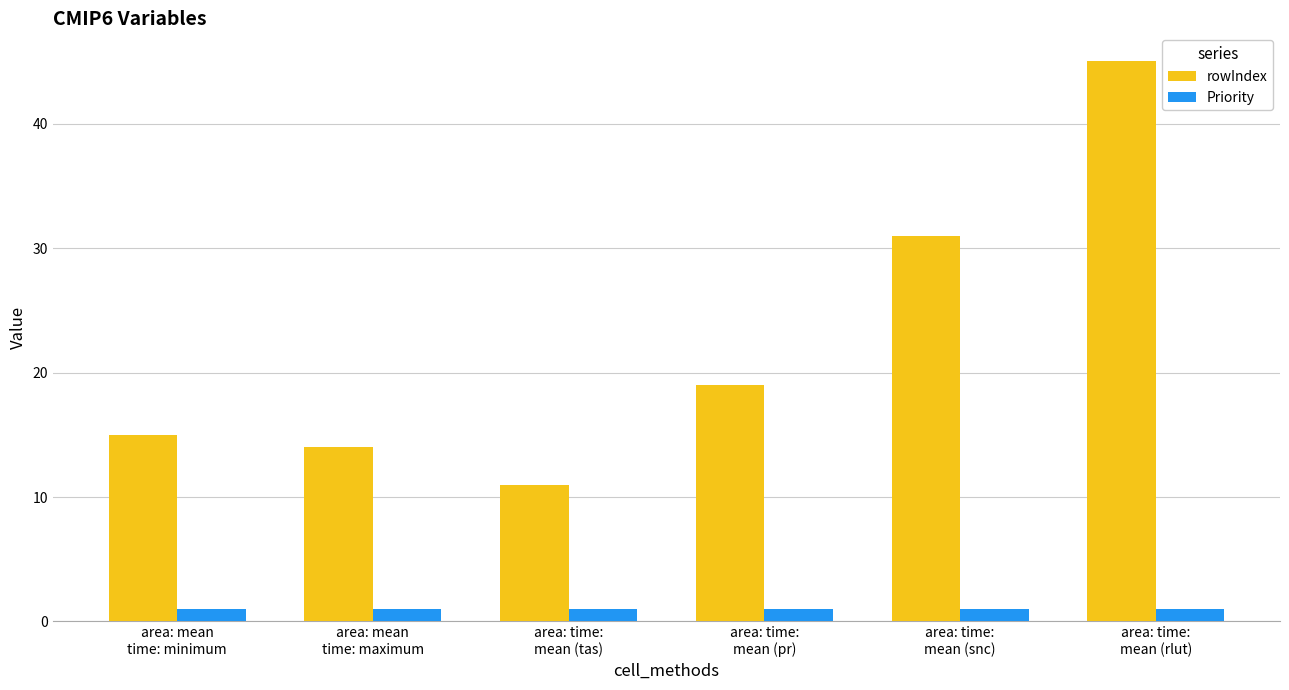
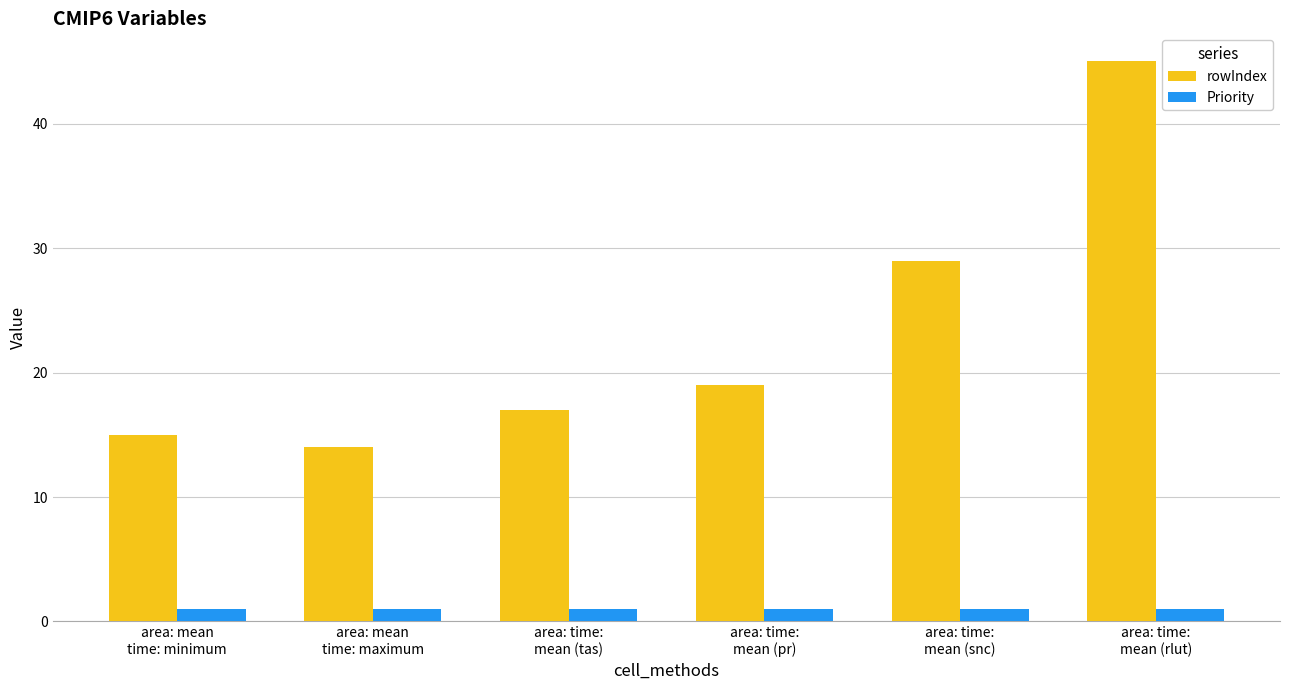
  {
    "rowIndex": {
      "area: mean time: minimum": 15,
      "area: mean time: maximum": 14,
-     "area: time: mean (tas)": 11,
+     "area: time: mean (tas)": 17,
      "area: time: mean (pr)": 19,
-     "area: time: mean (snc)": 31,
+     "area: time: mean (snc)": 29,
      "area: time: mean (rlut)": 45
    },
    "Priority": {
      "area: mean time: minimum": 1,
      "area: mean time: maximum": 1,
      "area: time: mean (tas)": 1,
      "area: time: mean (pr)": 1,
      "area: time: mean (snc)": 1,
      "area: time: mean (rlut)": 1
    }
  }
